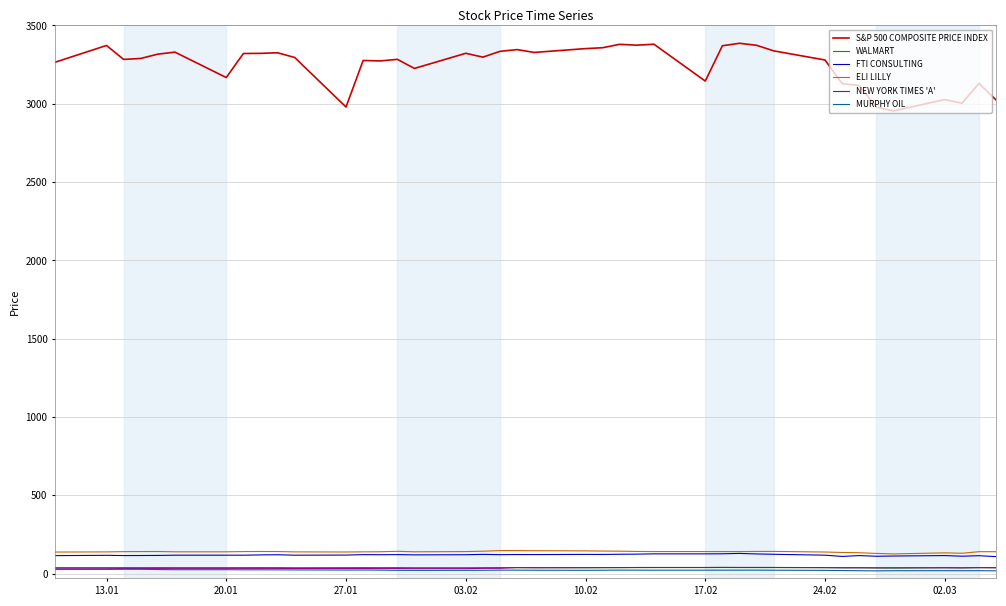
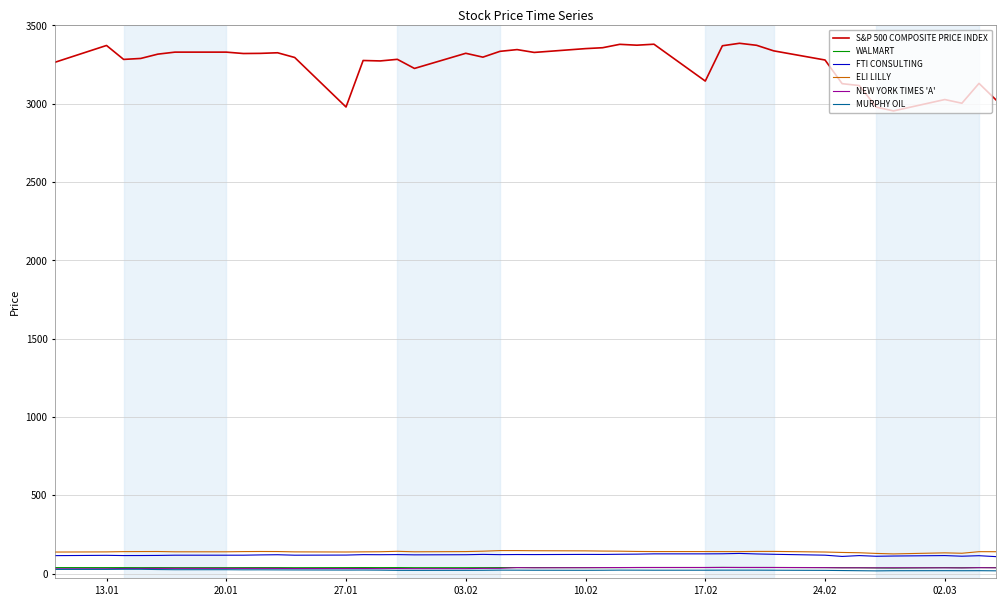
  {
    "S&P 500 COMPOSITE PRICE INDEX": {
      "13.01": 3370,
-     "20.01": 3170,
+     "20.01": 3330,
      "27.01": 2980,
      "03.02": 3320,
      "10.02": 3350,
      "17.02": 3140,
      "24.02": 3280
    },
    "FTI CONSULTING": {
      "13.01": 120,
      "20.01": 120,
      "27.01": 120,
      "03.02": 120,
      "10.02": 120,
      "24.02": 120,
      "02.03": 120
    },
    "ELI LILLY": {
      "13.01": 140,
      "20.01": 140,
      "27.01": 140,
      "03.02": 140,
      "10.02": 150,
      "24.02": 140,
      "02.03": 130
    },
    "MURPHY OIL": {
      "10.02": 20,
      "17.02": 20,
      "24.02": 20,
      "02.03": 20
    }
  }
